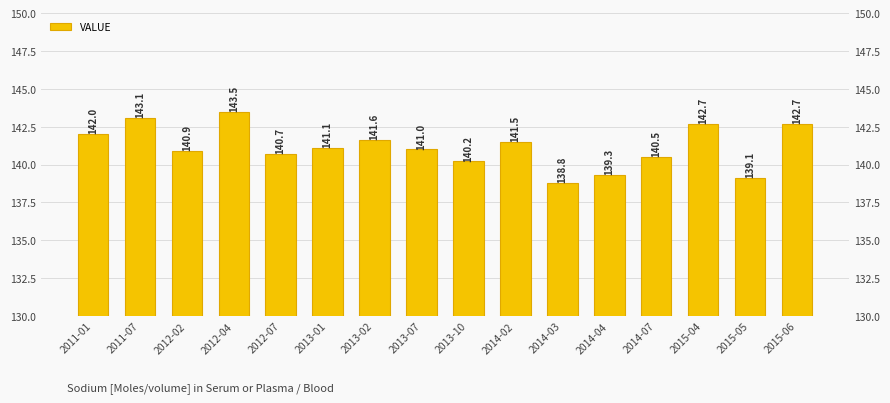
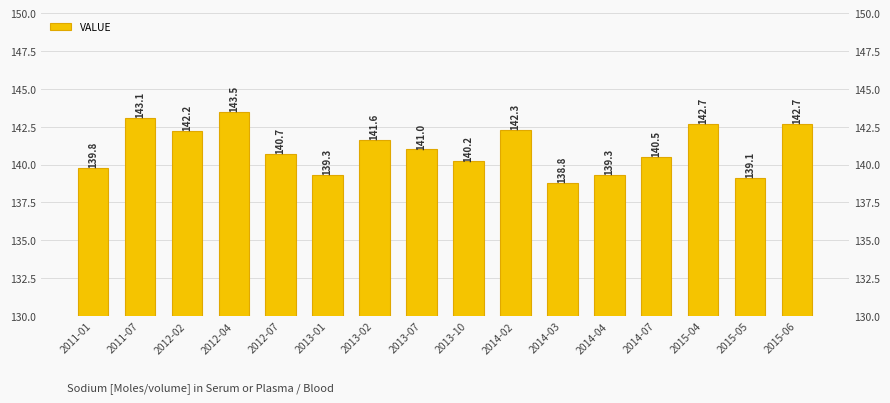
  {
-   "2011-01": 142.0,
+   "2011-01": 139.8,
    "2011-07": 143.1,
-   "2012-02": 140.9,
+   "2012-02": 142.2,
    "2012-04": 143.5,
    "2012-07": 140.7,
-   "2013-01": 141.1,
+   "2013-01": 139.3,
    "2013-02": 141.6,
    "2013-07": 141.0,
    "2013-10": 140.2,
-   "2014-02": 141.5,
+   "2014-02": 142.3,
    "2014-03": 138.8,
    "2014-04": 139.3,
    "2014-07": 140.5,
    "2015-04": 142.7,
    "2015-05": 139.1,
    "2015-06": 142.7
  }
